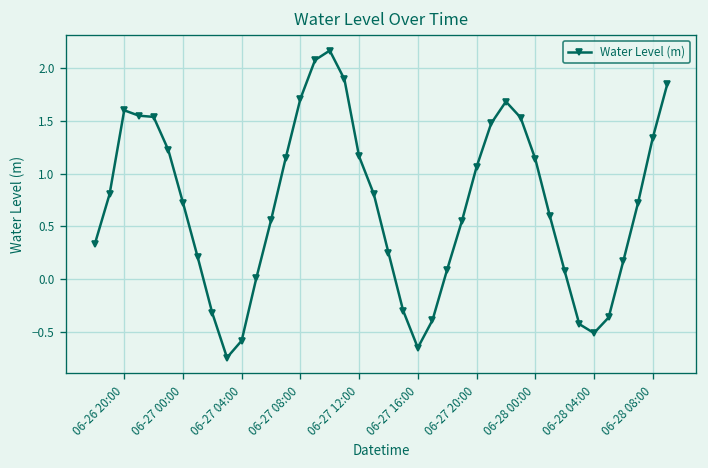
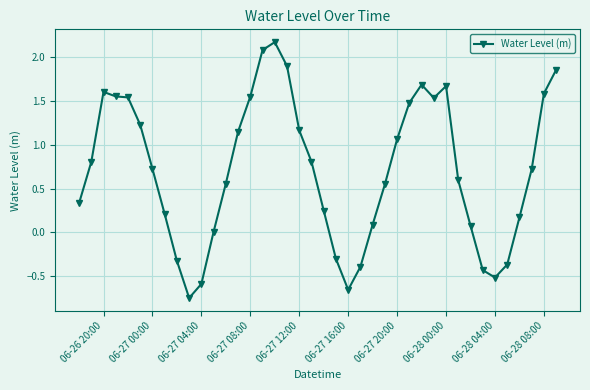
  {
    "06-26 20:00": 1.6,
    "06-27 00:00": 0.7,
    "06-27 04:00": -0.6,
-   "06-27 08:00": 1.7,
+   "06-27 08:00": 1.6,
    "06-27 12:00": 1.2,
    "06-27 16:00": -0.7,
    "06-27 20:00": 1.1,
-   "06-28 00:00": 1.1,
+   "06-28 00:00": 1.7,
    "06-28 04:00": -0.5,
-   "06-28 08:00": 1.3
+   "06-28 08:00": 1.6
  }
